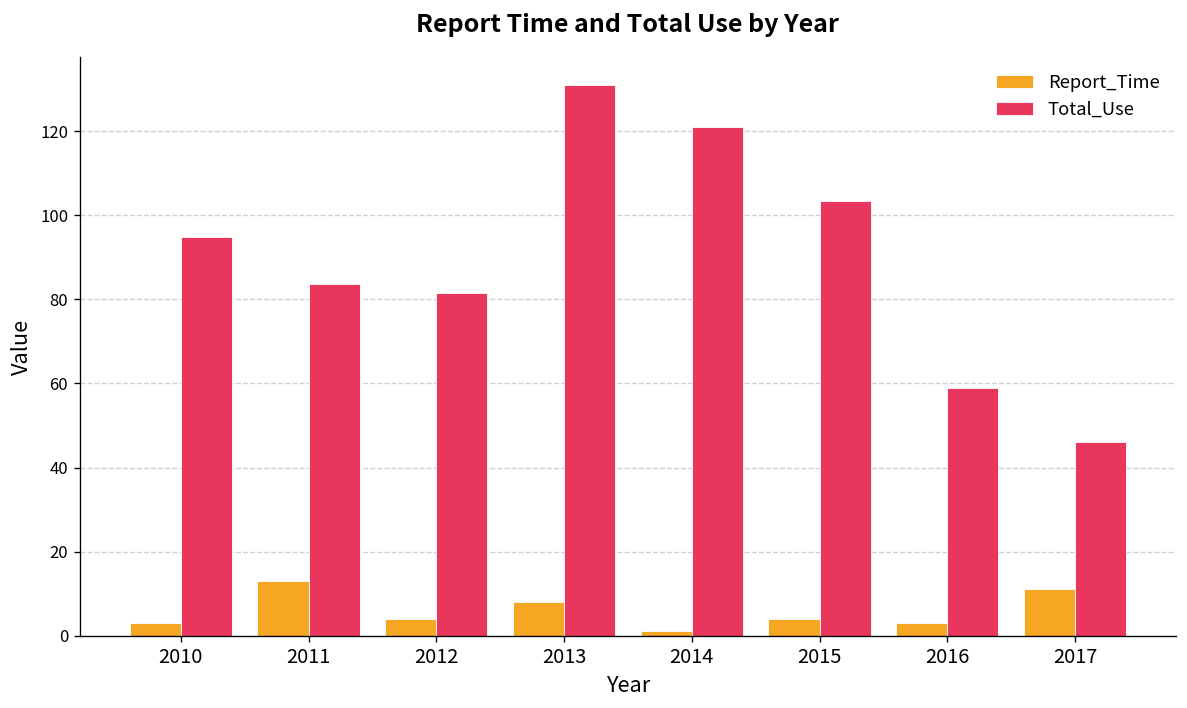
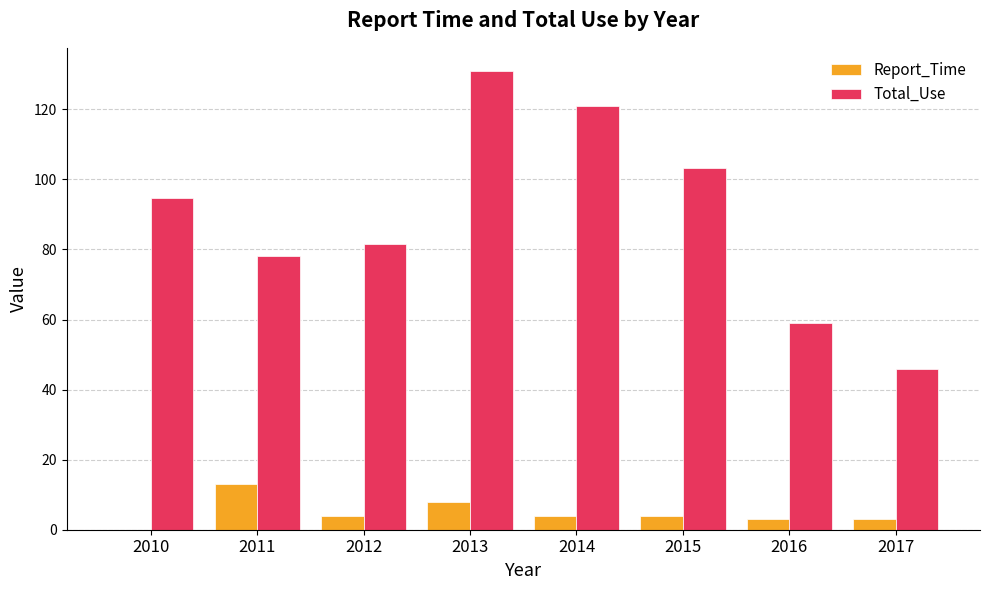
  {
    "Report_Time": {
-     "2010": 3,
+     "2010": 0,
      "2011": 13,
      "2012": 4,
      "2013": 8,
-     "2014": 1,
+     "2014": 4,
      "2015": 4,
      "2016": 3,
-     "2017": 11
+     "2017": 3
    },
    "Total_Use": {
      "2010": 95,
-     "2011": 84,
+     "2011": 78,
      "2012": 82,
      "2013": 131,
      "2014": 121,
      "2015": 103,
      "2016": 59,
      "2017": 46
    }
  }
